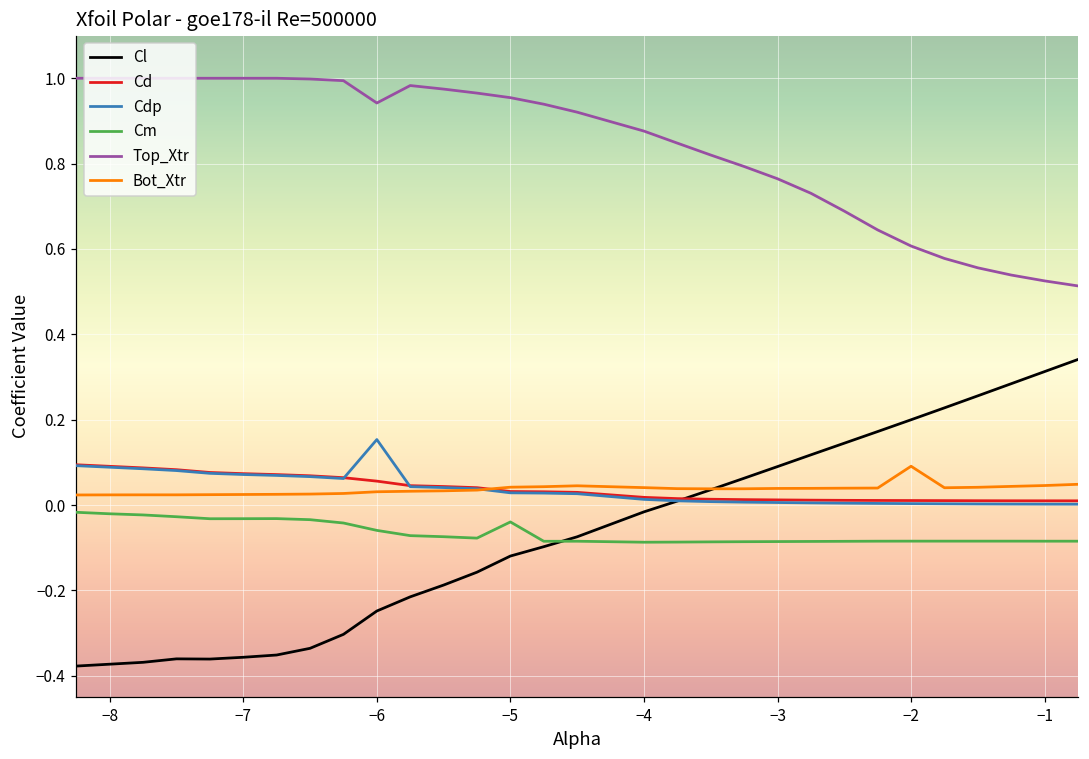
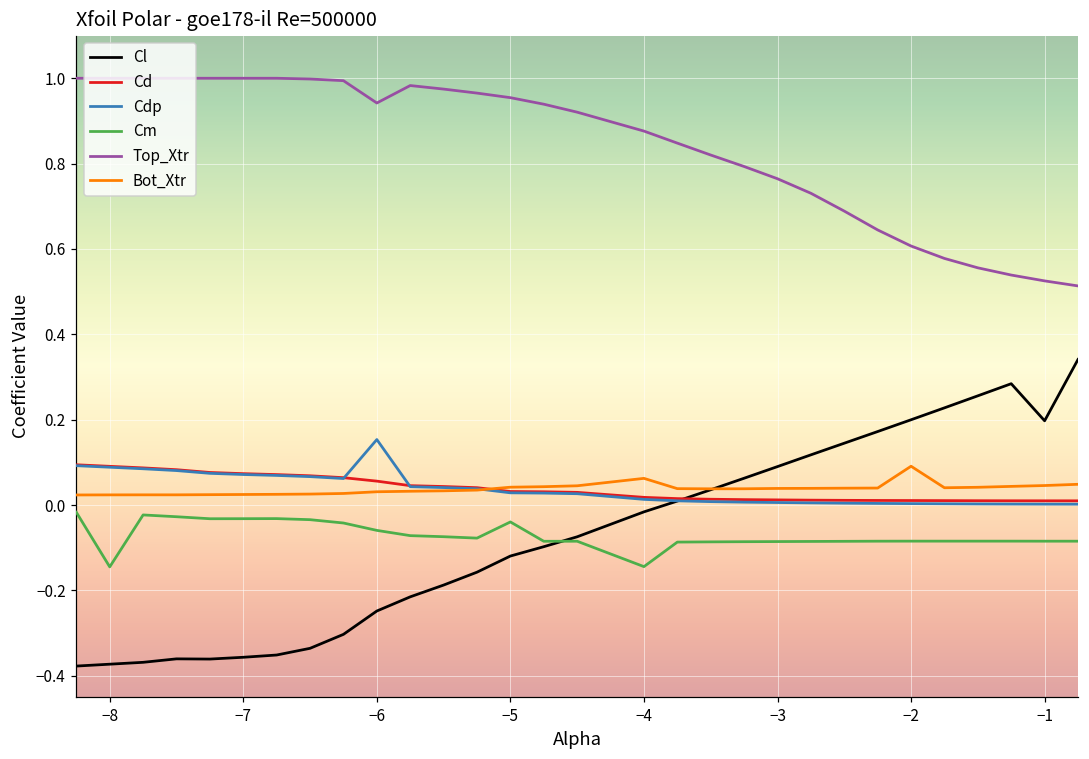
  {
    "Cl": {
      "−8": -0.37,
      "−7": -0.36,
      "−6": -0.25,
      "−5": -0.12,
      "−4": -0.02,
      "−3": 0.09,
      "−2": 0.20,
-     "−1": 0.31
+     "−1": 0.20
    },
    "Cd": {
      "−6": 0.06,
      "−2": 0.01,
      "−1": 0.01
    },
    "Cdp": {
      "−6": 0.15,
      "−2": 0.00,
      "−1": 0.00
    },
    "Cm": {
-     "−8": -0.02,
+     "−8": -0.14,
      "−7": -0.03,
      "−6": -0.06,
      "−5": -0.04,
-     "−4": -0.09,
+     "−4": -0.14,
      "−3": -0.09,
      "−2": -0.08,
      "−1": -0.08
    },
    "Top_Xtr": {
      "−7": 1.00,
      "−6": 0.94,
      "−5": 0.95,
      "−4": 0.88,
      "−3": 0.76,
      "−2": 0.61,
      "−1": 0.53
    },
    "Bot_Xtr": {
      "−8": 0.02,
      "−7": 0.02,
      "−6": 0.03,
      "−5": 0.04,
-     "−4": 0.04,
+     "−4": 0.06,
      "−3": 0.04,
      "−2": 0.09,
      "−1": 0.05
    }
  }
